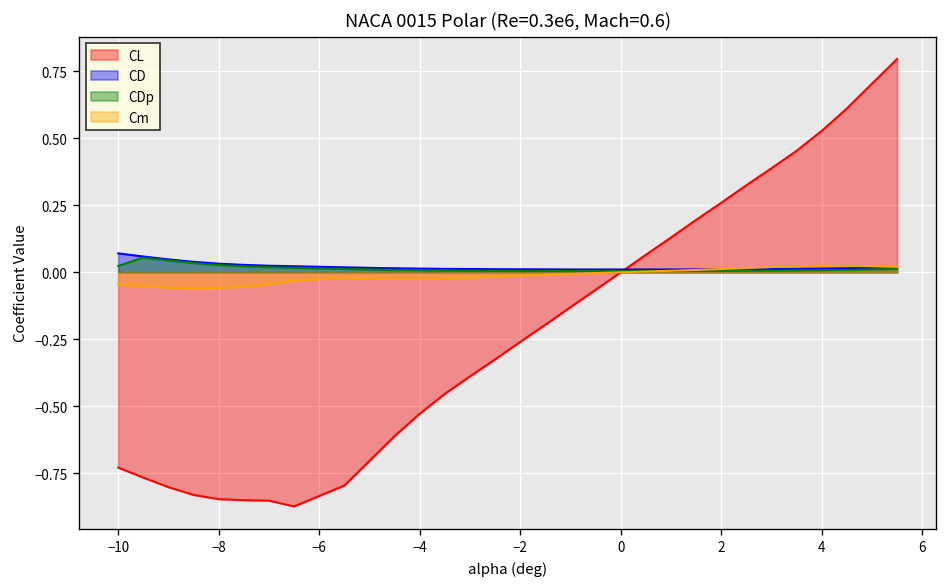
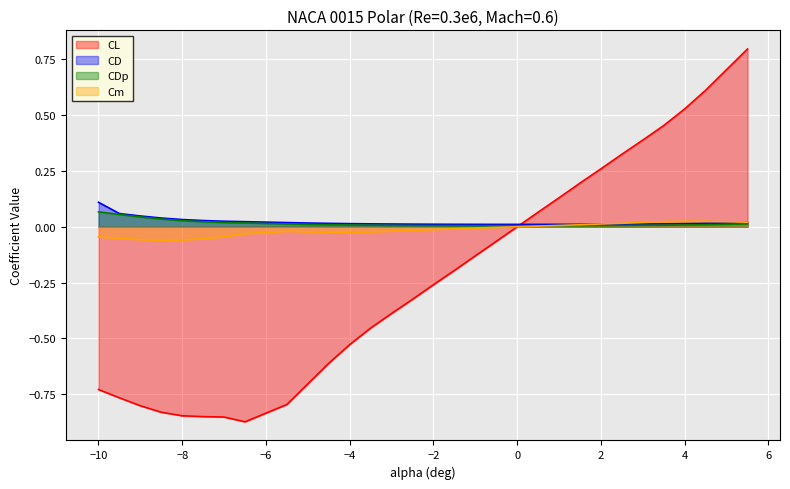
  {
    "CD": {
-     "−10": 0.07
+     "−10": 0.11
    },
    "CDp": {
-     "−10": 0.02
+     "−10": 0.07
    }
  }
